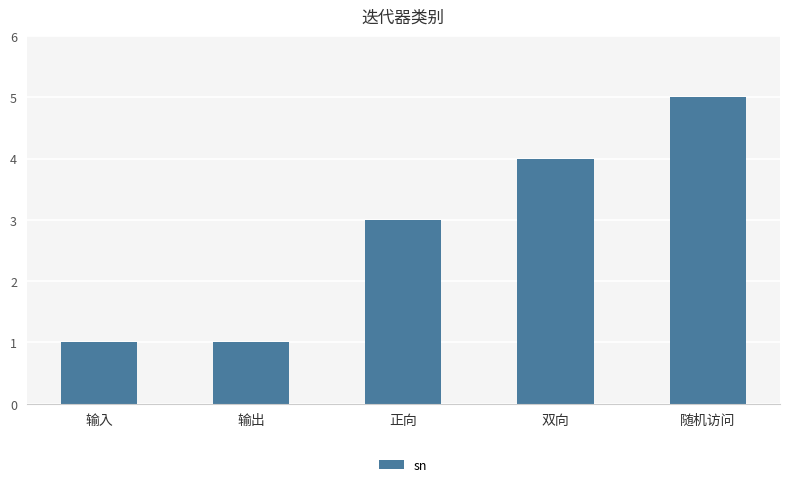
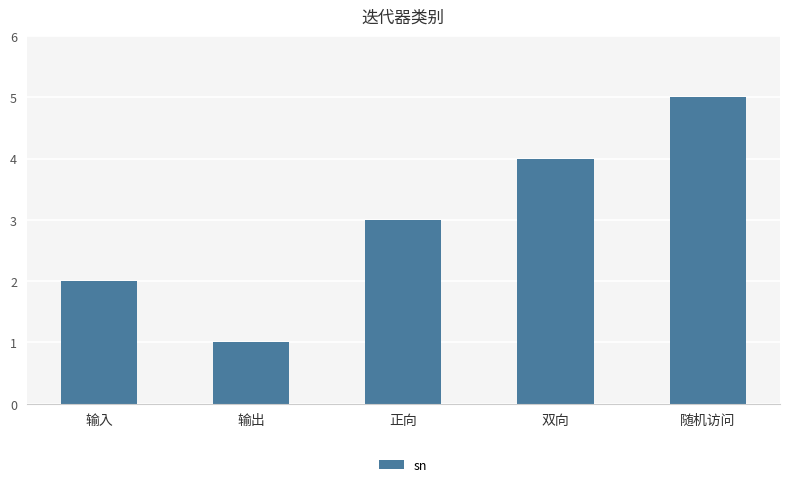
  {
-   "输入": 1,
+   "输入": 2,
    "输出": 1,
    "正向": 3,
    "双向": 4,
    "随机访问": 5
  }
